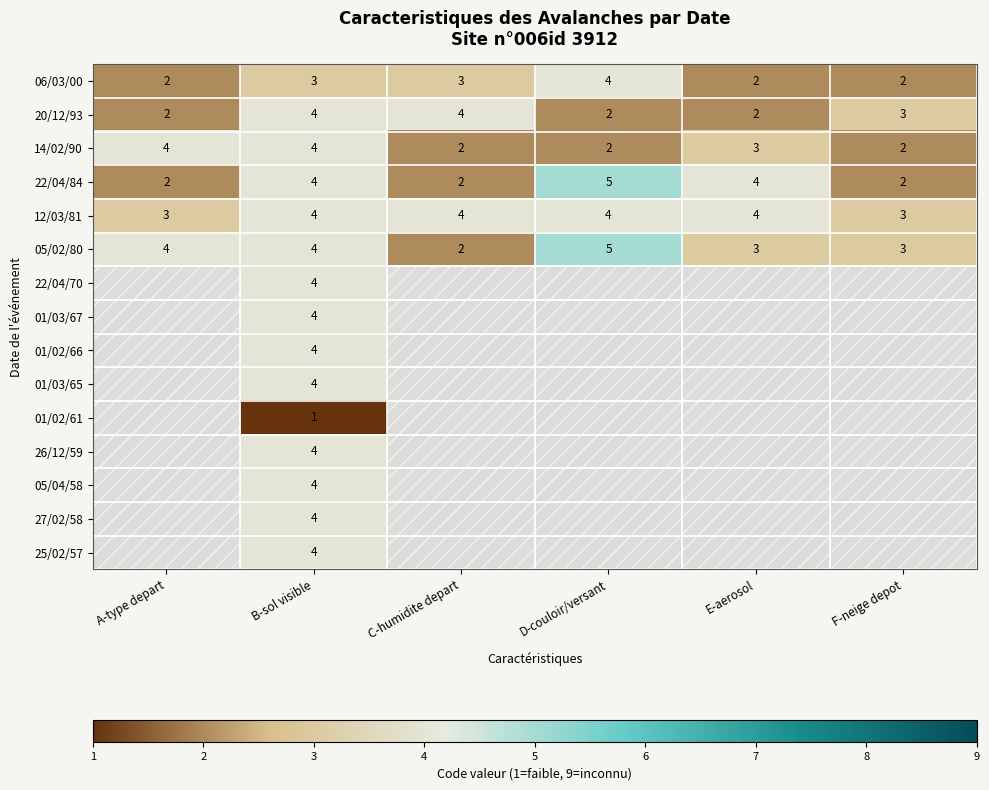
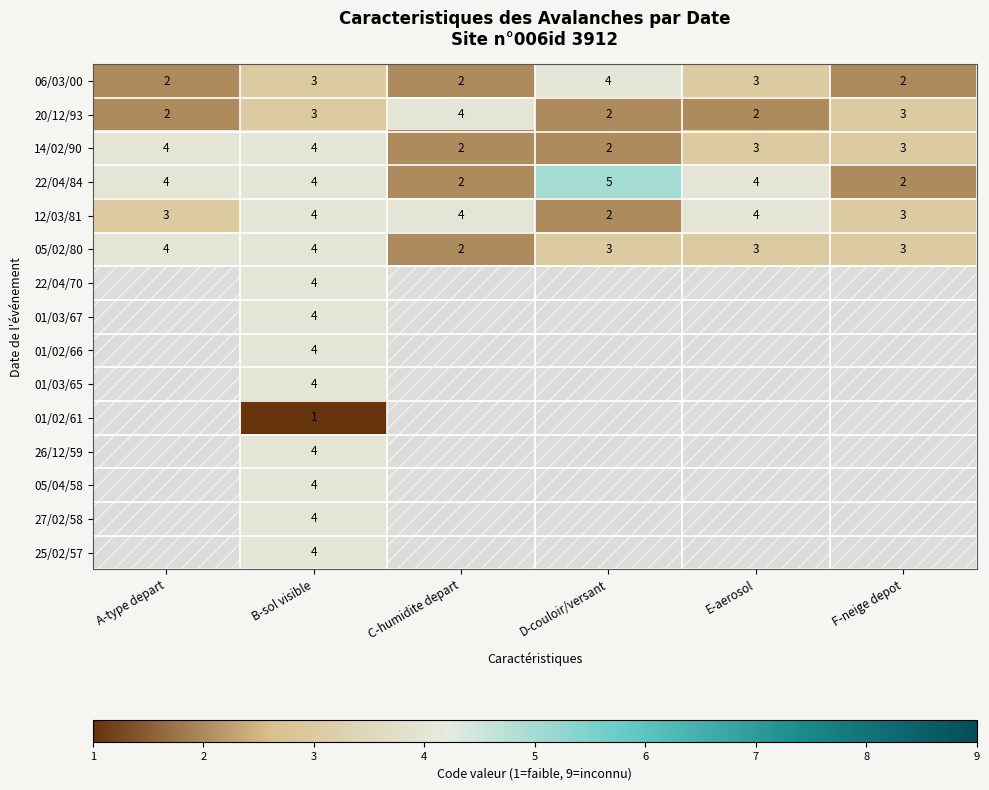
  {
    "06/03/00": {
      "A-type depart": 2,
      "B-sol visible": 3,
-     "C-humidite depart": 3,
+     "C-humidite depart": 2,
      "D-couloir/versant": 4,
-     "E-aerosol": 2,
+     "E-aerosol": 3,
      "F-neige depot": 2
    },
    "20/12/93": {
      "A-type depart": 2,
-     "B-sol visible": 4,
+     "B-sol visible": 3,
      "C-humidite depart": 4,
      "D-couloir/versant": 2,
      "E-aerosol": 2,
      "F-neige depot": 3
    },
    "14/02/90": {
      "A-type depart": 4,
      "B-sol visible": 4,
      "C-humidite depart": 2,
      "D-couloir/versant": 2,
      "E-aerosol": 3,
-     "F-neige depot": 2
+     "F-neige depot": 3
    },
    "22/04/84": {
-     "A-type depart": 2,
+     "A-type depart": 4,
      "B-sol visible": 4,
      "C-humidite depart": 2,
      "D-couloir/versant": 5,
      "E-aerosol": 4,
      "F-neige depot": 2
    },
    "12/03/81": {
      "A-type depart": 3,
      "B-sol visible": 4,
      "C-humidite depart": 4,
-     "D-couloir/versant": 4,
+     "D-couloir/versant": 2,
      "E-aerosol": 4,
      "F-neige depot": 3
    },
    "05/02/80": {
      "A-type depart": 4,
      "B-sol visible": 4,
      "C-humidite depart": 2,
-     "D-couloir/versant": 5,
+     "D-couloir/versant": 3,
      "E-aerosol": 3,
      "F-neige depot": 3
    },
    "22/04/70": {
      "B-sol visible": 4
    },
    "01/03/67": {
      "B-sol visible": 4
    },
    "01/02/66": {
      "B-sol visible": 4
    },
    "01/03/65": {
      "B-sol visible": 4
    },
    "01/02/61": {
      "B-sol visible": 1
    },
    "26/12/59": {
      "B-sol visible": 4
    },
    "05/04/58": {
      "B-sol visible": 4
    },
    "27/02/58": {
      "B-sol visible": 4
    },
    "25/02/57": {
      "B-sol visible": 4
    }
  }
